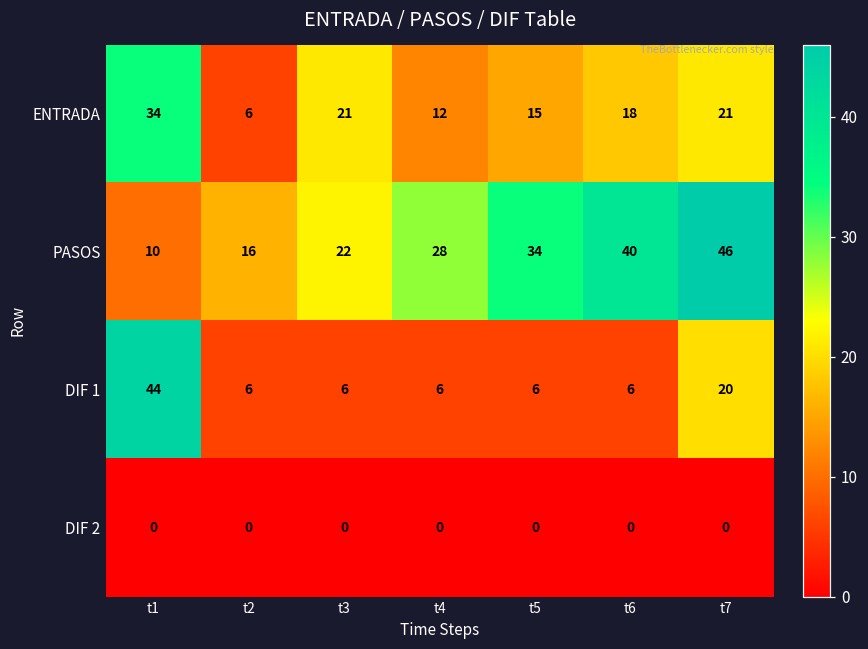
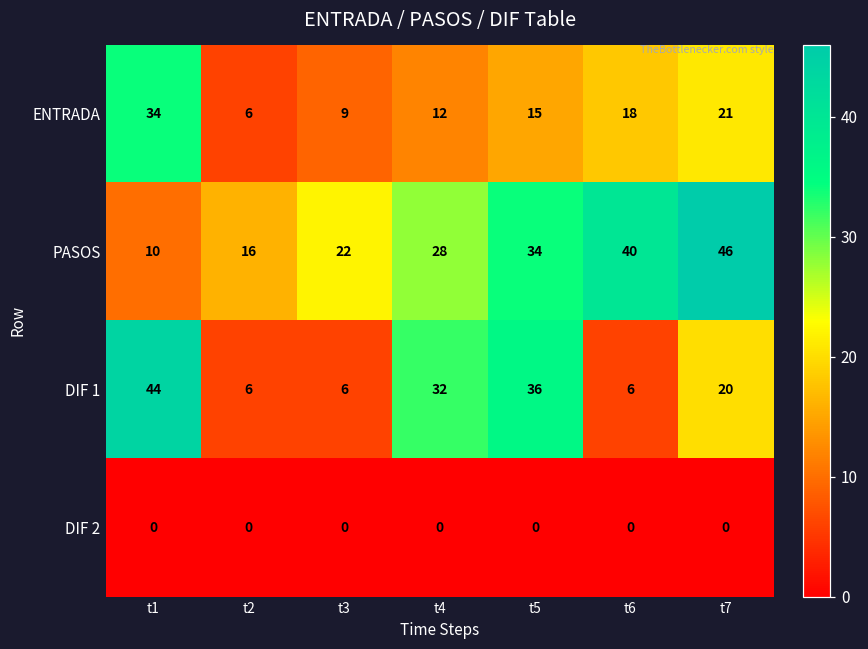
  {
    "ENTRADA": {
      "t1": 34,
      "t2": 6,
-     "t3": 21,
+     "t3": 9,
      "t4": 12,
      "t5": 15,
      "t6": 18
    },
    "PASOS": {
      "t1": 10,
      "t2": 16,
      "t3": 22,
      "t4": 28,
      "t5": 34,
      "t6": 40,
      "t7": 46
    },
    "DIF 1": {
      "t1": 44,
      "t2": 6,
      "t3": 6,
-     "t4": 6,
-     "t5": 6,
+     "t4": 32,
+     "t5": 36,
      "t6": 6,
      "t7": 20
    },
    "DIF 2": {
      "t1": 0,
      "t2": 0,
      "t3": 0,
      "t4": 0,
      "t5": 0,
      "t6": 0,
      "t7": 0
    }
  }
